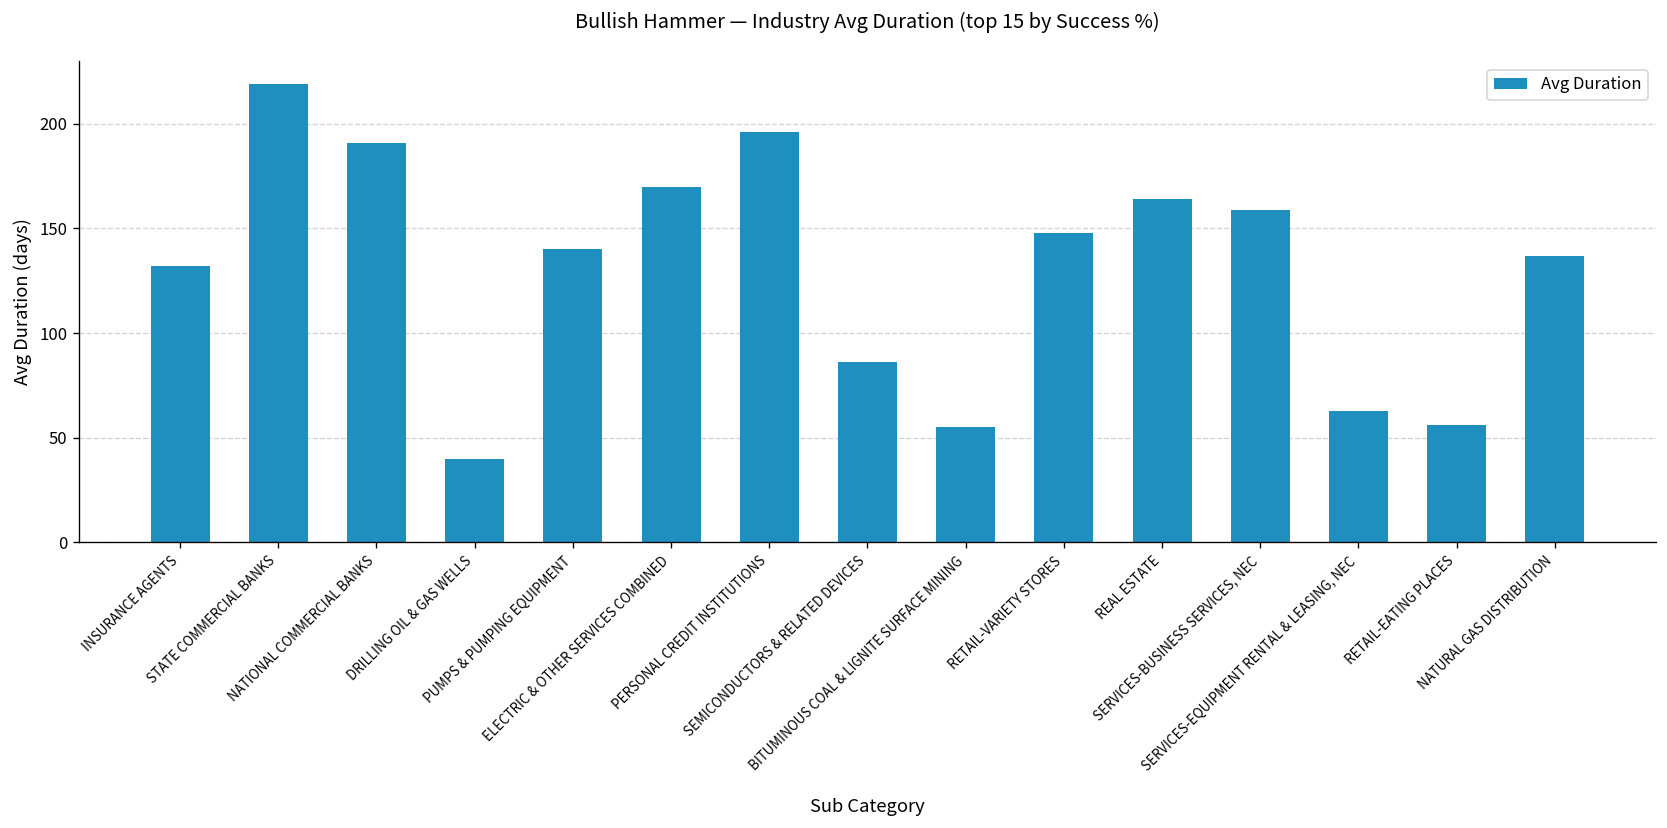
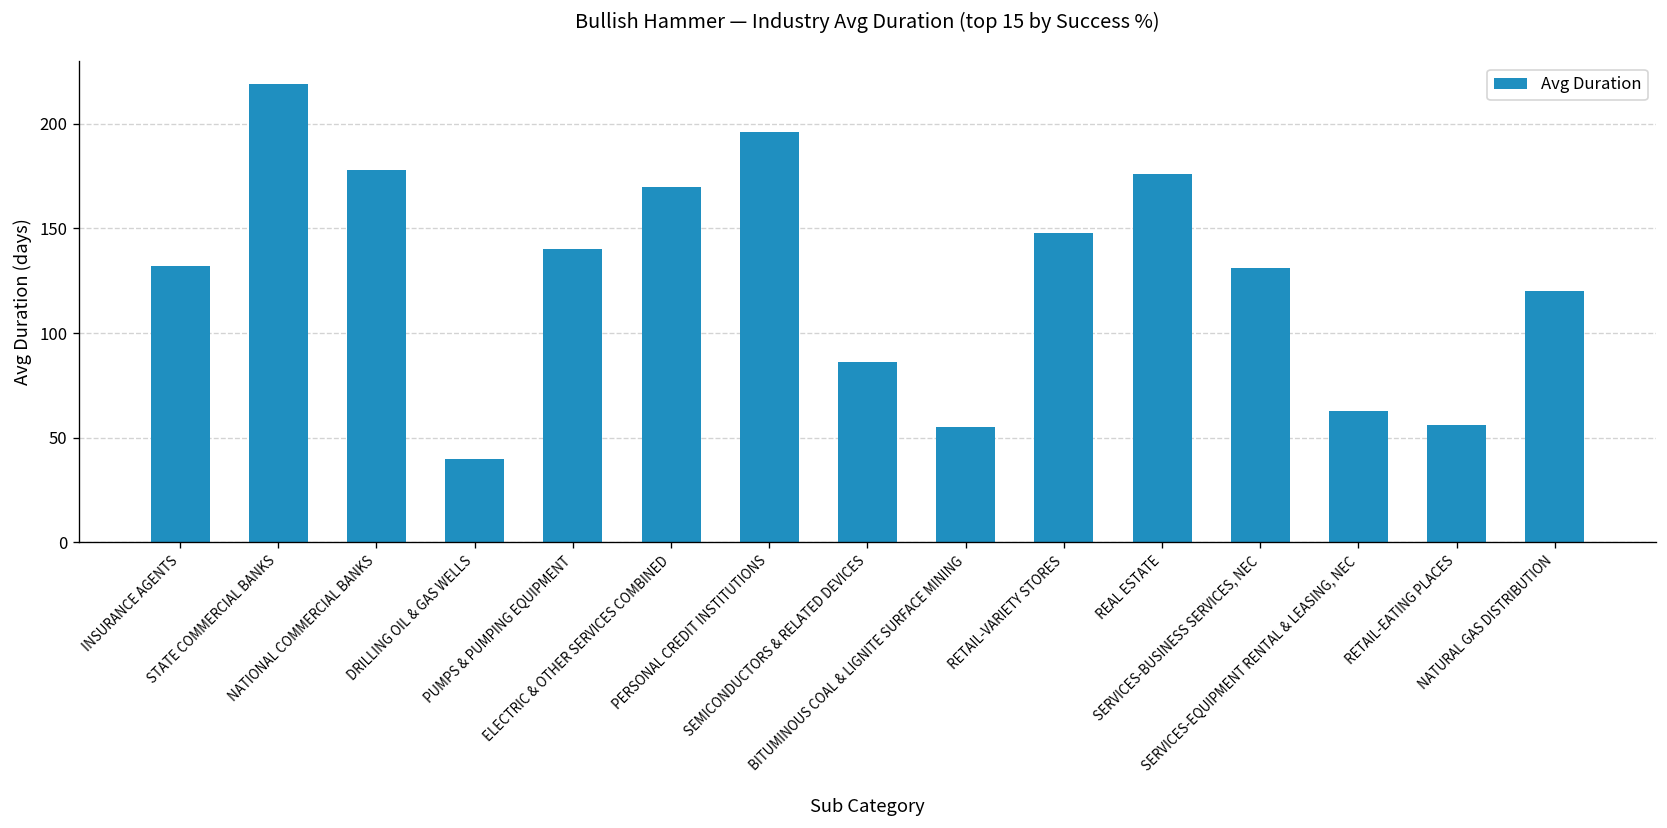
  {
    "INSURANCE AGENTS": 132,
    "STATE COMMERCIAL BANKS": 219,
-   "NATIONAL COMMERCIAL BANKS": 191,
+   "NATIONAL COMMERCIAL BANKS": 178,
    "DRILLING OIL & GAS WELLS": 40,
    "PUMPS & PUMPING EQUIPMENT": 140,
    "ELECTRIC & OTHER SERVICES COMBINED": 170,
    "PERSONAL CREDIT INSTITUTIONS": 196,
    "SEMICONDUCTORS & RELATED DEVICES": 86,
    "BITUMINOUS COAL & LIGNITE SURFACE MINING": 55,
    "RETAIL-VARIETY STORES": 148,
-   "REAL ESTATE": 164,
-   "SERVICES-BUSINESS SERVICES, NEC": 159,
+   "REAL ESTATE": 176,
+   "SERVICES-BUSINESS SERVICES, NEC": 131,
    "SERVICES-EQUIPMENT RENTAL & LEASING, NEC": 63,
    "RETAIL-EATING PLACES": 56,
-   "NATURAL GAS DISTRIBUTION": 137
+   "NATURAL GAS DISTRIBUTION": 120
  }
